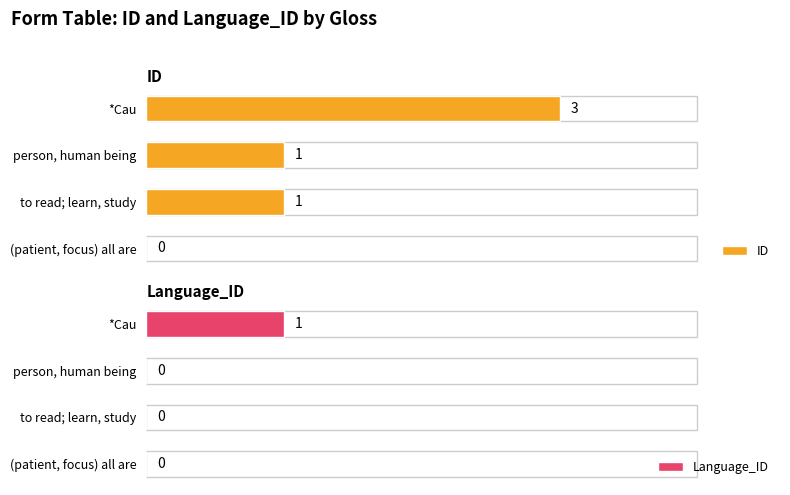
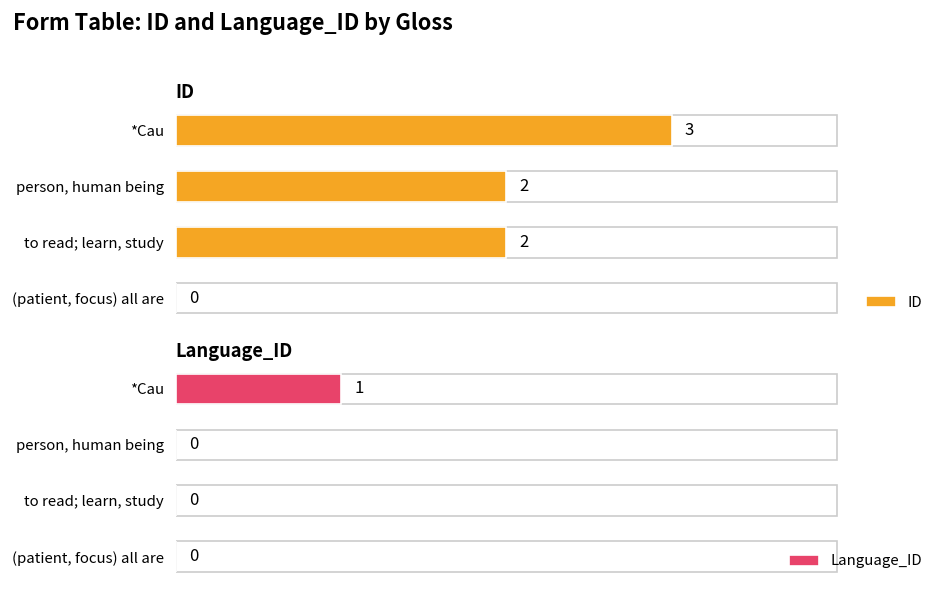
  {
    "ID": {
      "*Cau": 3,
-     "person, human being": 1,
-     "to read; learn, study": 1,
+     "person, human being": 2,
+     "to read; learn, study": 2,
      "(patient, focus) all are": 0
    },
    "Language_ID": {
      "*Cau": 1,
      "person, human being": 0,
      "to read; learn, study": 0,
      "(patient, focus) all are": 0
    }
  }
